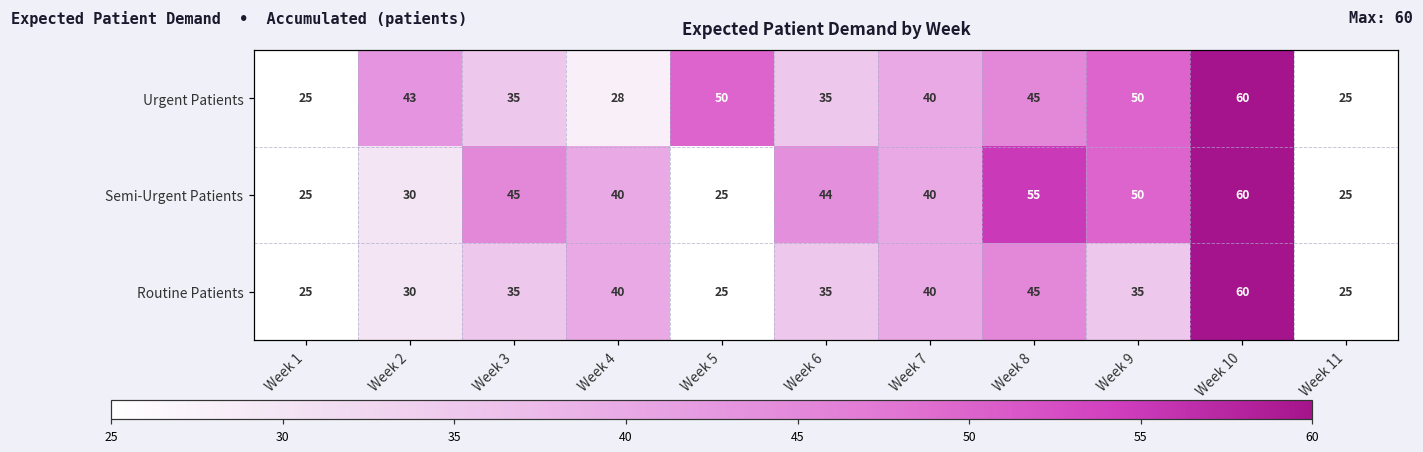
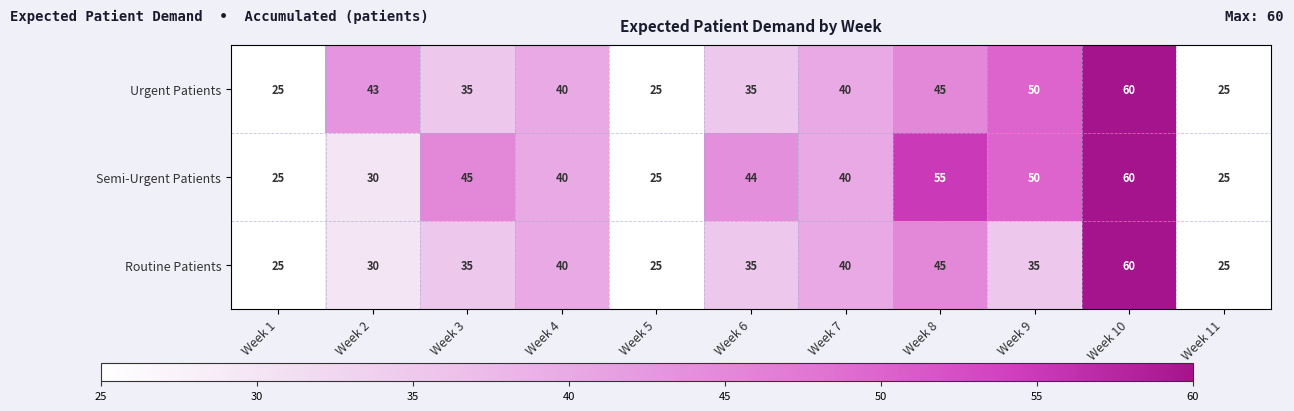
  {
    "Urgent Patients": {
      "Week 1": 25,
      "Week 2": 43,
      "Week 3": 35,
-     "Week 4": 28,
-     "Week 5": 50,
+     "Week 4": 40,
+     "Week 5": 25,
      "Week 6": 35,
      "Week 7": 40,
      "Week 8": 45,
      "Week 9": 50,
      "Week 10": 60,
      "Week 11": 25
    },
    "Semi-Urgent Patients": {
      "Week 1": 25,
      "Week 2": 30,
      "Week 3": 45,
      "Week 4": 40,
      "Week 5": 25,
      "Week 6": 44,
      "Week 7": 40,
      "Week 8": 55,
      "Week 9": 50,
      "Week 10": 60,
      "Week 11": 25
    },
    "Routine Patients": {
      "Week 1": 25,
      "Week 2": 30,
      "Week 3": 35,
      "Week 4": 40,
      "Week 5": 25,
      "Week 6": 35,
      "Week 7": 40,
      "Week 8": 45,
      "Week 9": 35,
      "Week 10": 60,
      "Week 11": 25
    }
  }
